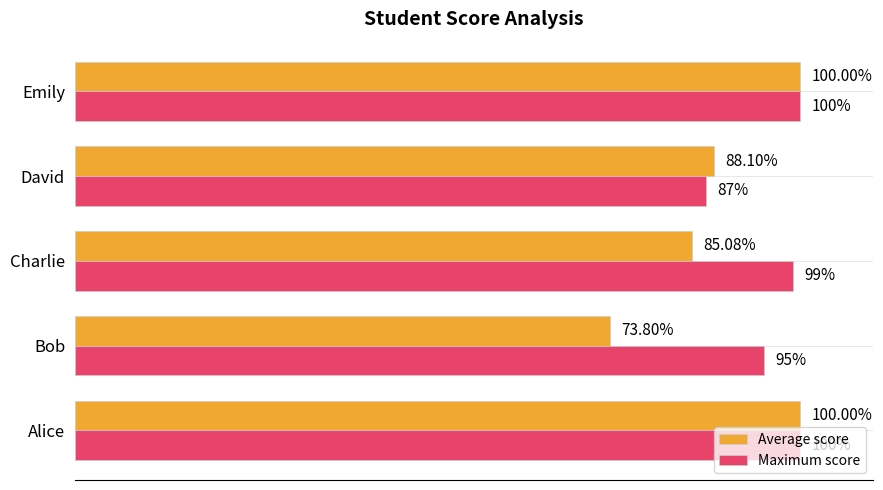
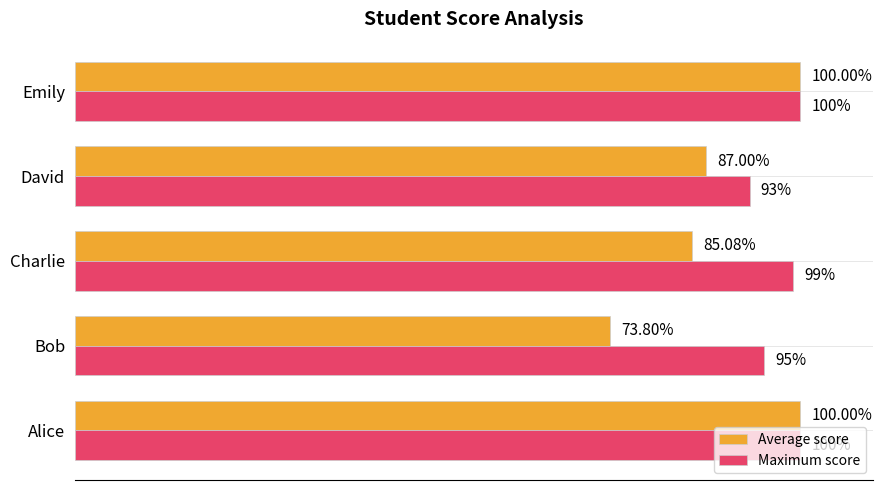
  {
    "Average score": {
      "Emily": "100.00%",
-     "David": "88.10%",
+     "David": "87.00%",
      "Charlie": "85.08%",
      "Bob": "73.80%",
      "Alice": "100.00%"
    },
    "Maximum score": {
      "Emily": "100%",
-     "David": "87%",
+     "David": "93%",
      "Charlie": "99%",
      "Bob": "95%"
    }
  }
